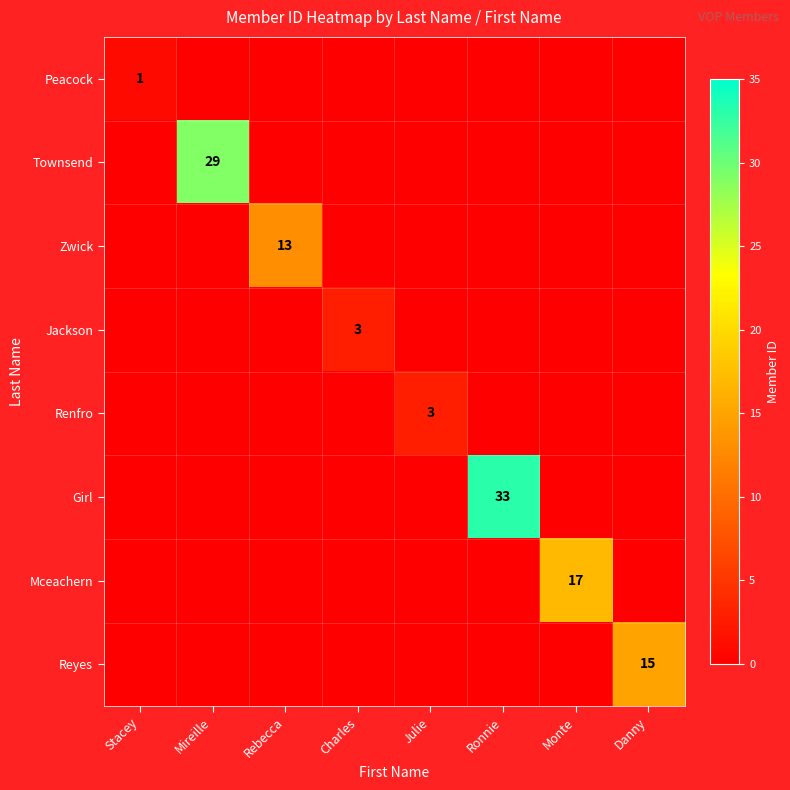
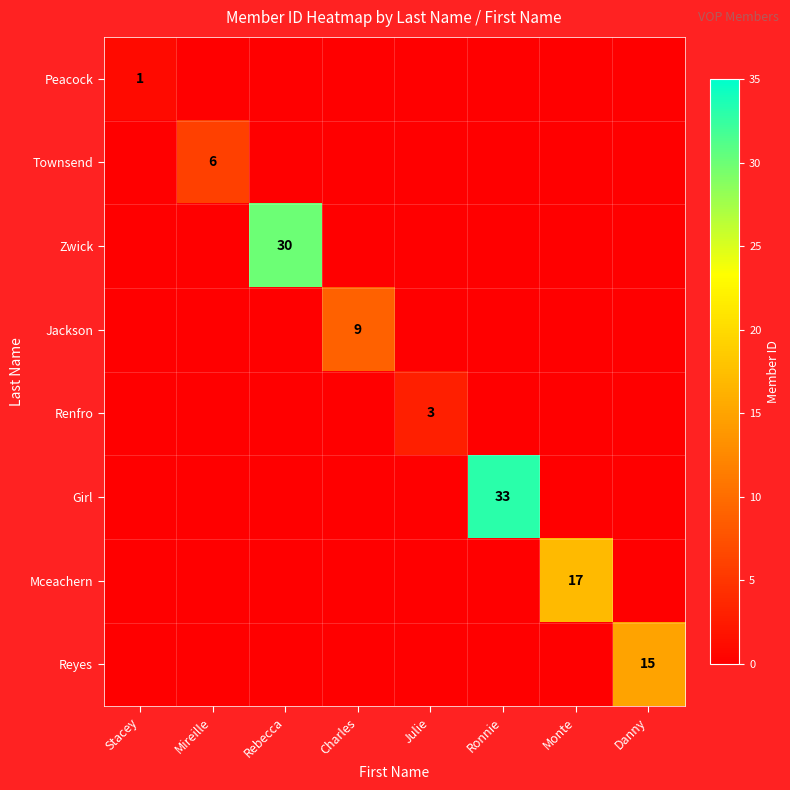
  {
    "Peacock": {
      "Stacey": 1
    },
    "Townsend": {
-     "Mireille": 29
+     "Mireille": 6
    },
    "Zwick": {
-     "Rebecca": 13
+     "Rebecca": 30
    },
    "Jackson": {
-     "Charles": 3
+     "Charles": 9
    },
    "Renfro": {
      "Julie": 3
    },
    "Girl": {
      "Ronnie": 33
    },
    "Mceachern": {
      "Monte": 17
    },
    "Reyes": {
      "Danny": 15
    }
  }
